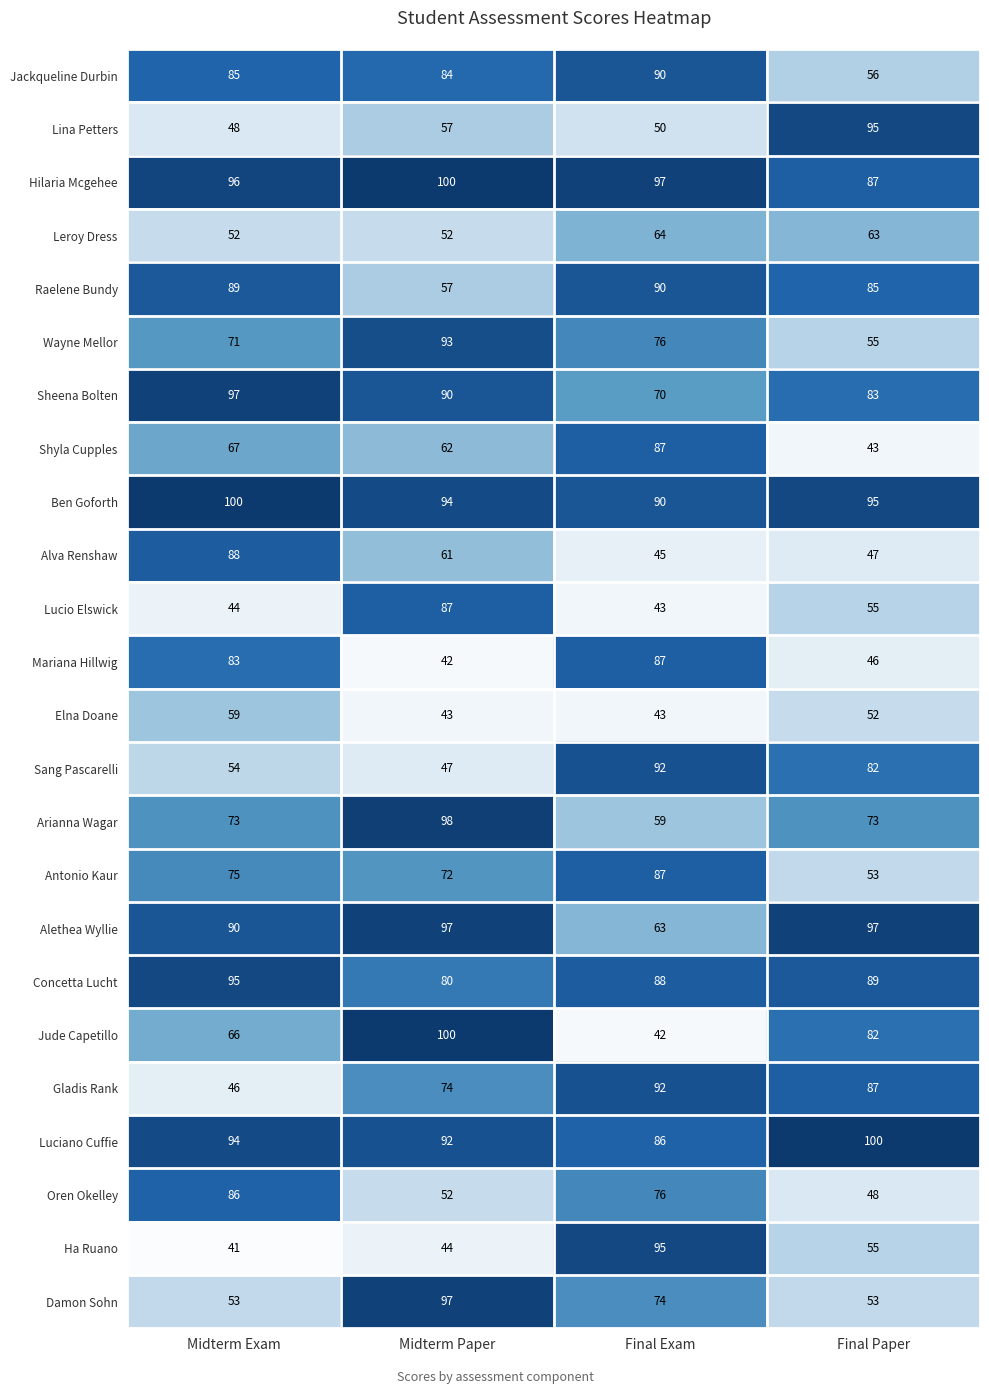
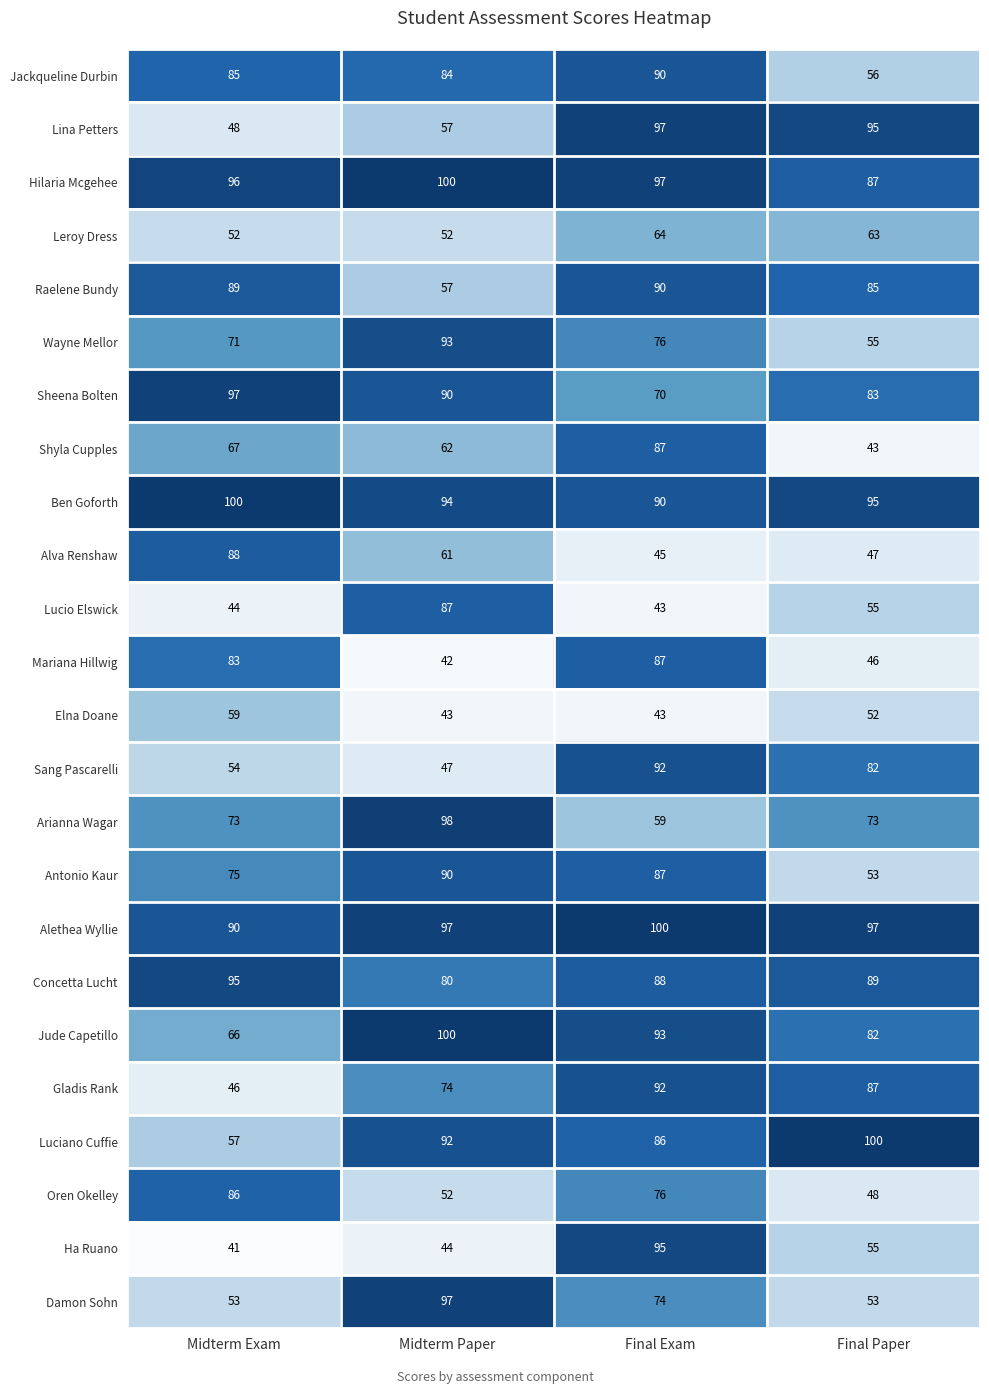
  {
    "Jackqueline Durbin": {
      "Midterm Exam": 85,
      "Midterm Paper": 84,
      "Final Exam": 90,
      "Final Paper": 56
    },
    "Lina Petters": {
      "Midterm Exam": 48,
      "Midterm Paper": 57,
-     "Final Exam": 50,
+     "Final Exam": 97,
      "Final Paper": 95
    },
    "Hilaria Mcgehee": {
      "Midterm Exam": 96,
      "Midterm Paper": 100,
      "Final Exam": 97,
      "Final Paper": 87
    },
    "Leroy Dress": {
      "Midterm Exam": 52,
      "Midterm Paper": 52,
      "Final Exam": 64,
      "Final Paper": 63
    },
    "Raelene Bundy": {
      "Midterm Exam": 89,
      "Midterm Paper": 57,
      "Final Exam": 90,
      "Final Paper": 85
    },
    "Wayne Mellor": {
      "Midterm Exam": 71,
      "Midterm Paper": 93,
      "Final Exam": 76,
      "Final Paper": 55
    },
    "Sheena Bolten": {
      "Midterm Exam": 97,
      "Midterm Paper": 90,
      "Final Exam": 70,
      "Final Paper": 83
    },
    "Shyla Cupples": {
      "Midterm Exam": 67,
      "Midterm Paper": 62,
      "Final Exam": 87,
      "Final Paper": 43
    },
    "Ben Goforth": {
      "Midterm Exam": 100,
      "Midterm Paper": 94,
      "Final Exam": 90,
      "Final Paper": 95
    },
    "Alva Renshaw": {
      "Midterm Exam": 88,
      "Midterm Paper": 61,
      "Final Exam": 45,
      "Final Paper": 47
    },
    "Lucio Elswick": {
      "Midterm Exam": 44,
      "Midterm Paper": 87,
      "Final Exam": 43,
      "Final Paper": 55
    },
    "Mariana Hillwig": {
      "Midterm Exam": 83,
      "Midterm Paper": 42,
      "Final Exam": 87,
      "Final Paper": 46
    },
    "Elna Doane": {
      "Midterm Exam": 59,
      "Midterm Paper": 43,
      "Final Exam": 43,
      "Final Paper": 52
    },
    "Sang Pascarelli": {
      "Midterm Exam": 54,
      "Midterm Paper": 47,
      "Final Exam": 92,
      "Final Paper": 82
    },
    "Arianna Wagar": {
      "Midterm Exam": 73,
      "Midterm Paper": 98,
      "Final Exam": 59,
      "Final Paper": 73
    },
    "Antonio Kaur": {
      "Midterm Exam": 75,
-     "Midterm Paper": 72,
+     "Midterm Paper": 90,
      "Final Exam": 87,
      "Final Paper": 53
    },
    "Alethea Wyllie": {
      "Midterm Exam": 90,
      "Midterm Paper": 97,
-     "Final Exam": 63,
+     "Final Exam": 100,
      "Final Paper": 97
    },
    "Concetta Lucht": {
      "Midterm Exam": 95,
      "Midterm Paper": 80,
      "Final Exam": 88,
      "Final Paper": 89
    },
    "Jude Capetillo": {
      "Midterm Exam": 66,
      "Midterm Paper": 100,
-     "Final Exam": 42,
+     "Final Exam": 93,
      "Final Paper": 82
    },
    "Gladis Rank": {
      "Midterm Exam": 46,
      "Midterm Paper": 74,
      "Final Exam": 92,
      "Final Paper": 87
    },
    "Luciano Cuffie": {
-     "Midterm Exam": 94,
+     "Midterm Exam": 57,
      "Midterm Paper": 92,
      "Final Exam": 86,
      "Final Paper": 100
    },
    "Oren Okelley": {
      "Midterm Exam": 86,
      "Midterm Paper": 52,
      "Final Exam": 76,
      "Final Paper": 48
    },
    "Ha Ruano": {
      "Midterm Exam": 41,
      "Midterm Paper": 44,
      "Final Exam": 95,
      "Final Paper": 55
    },
    "Damon Sohn": {
      "Midterm Exam": 53,
      "Midterm Paper": 97,
      "Final Exam": 74,
      "Final Paper": 53
    }
  }
